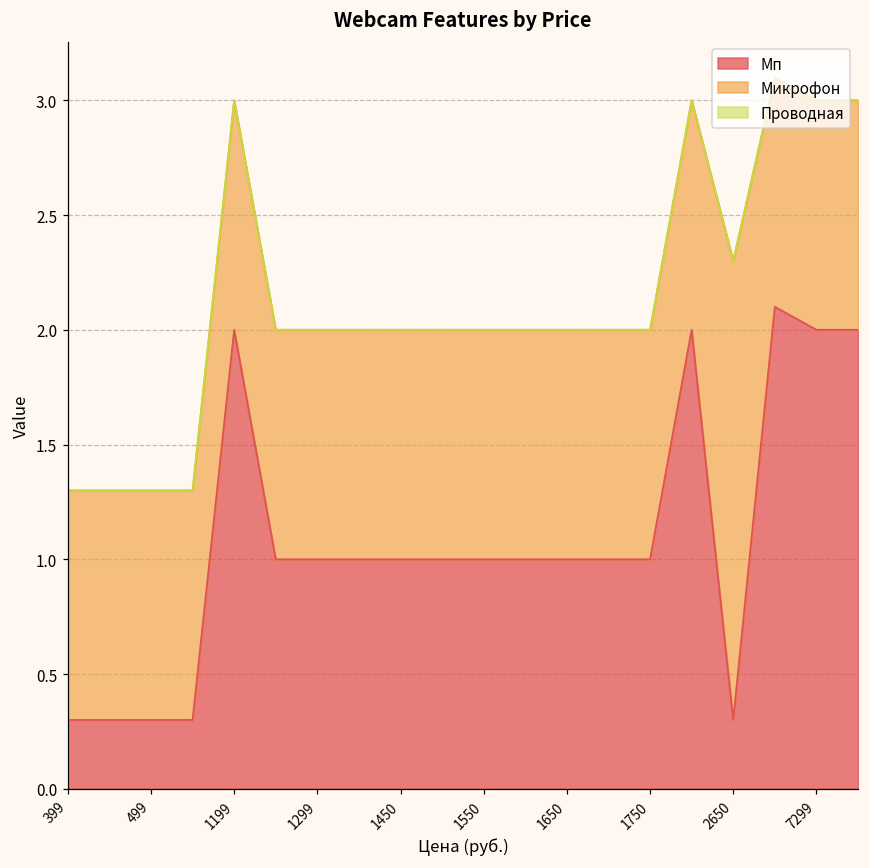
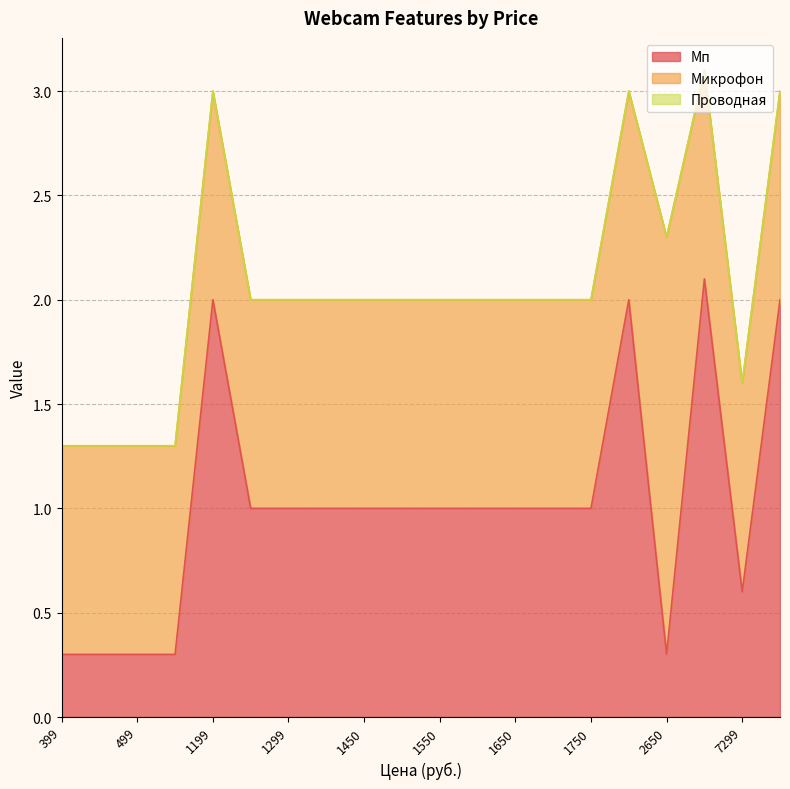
  {
    "Мп": {
      "399": 0.3,
      "499": 0.3,
      "1199": 2.0,
      "1299": 1.0,
      "1450": 1.0,
      "1550": 1.0,
      "1650": 1.0,
      "1750": 1.0,
      "2650": 0.3,
-     "7299": 2.0
+     "7299": 0.6
    }
  }
